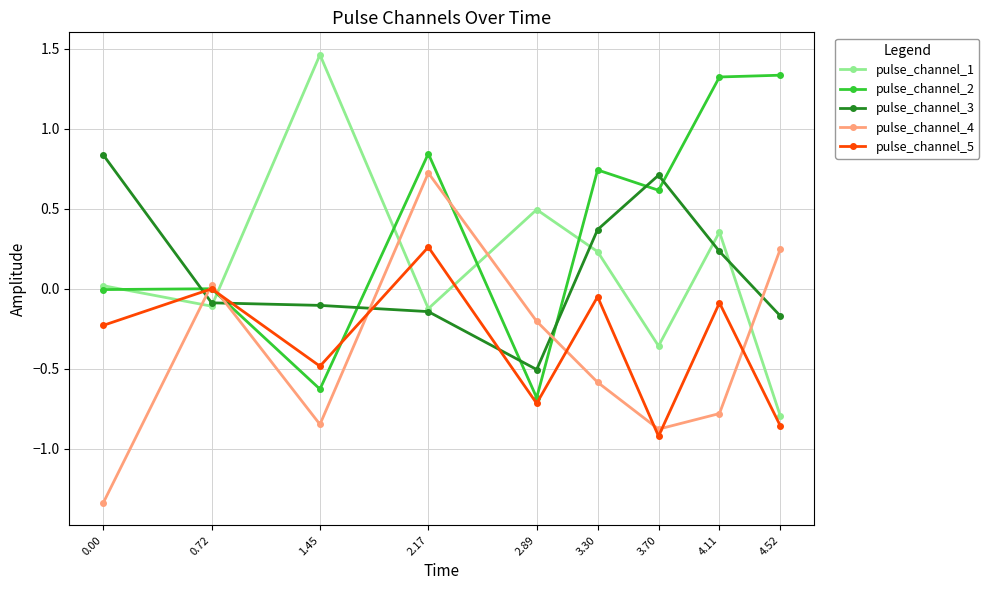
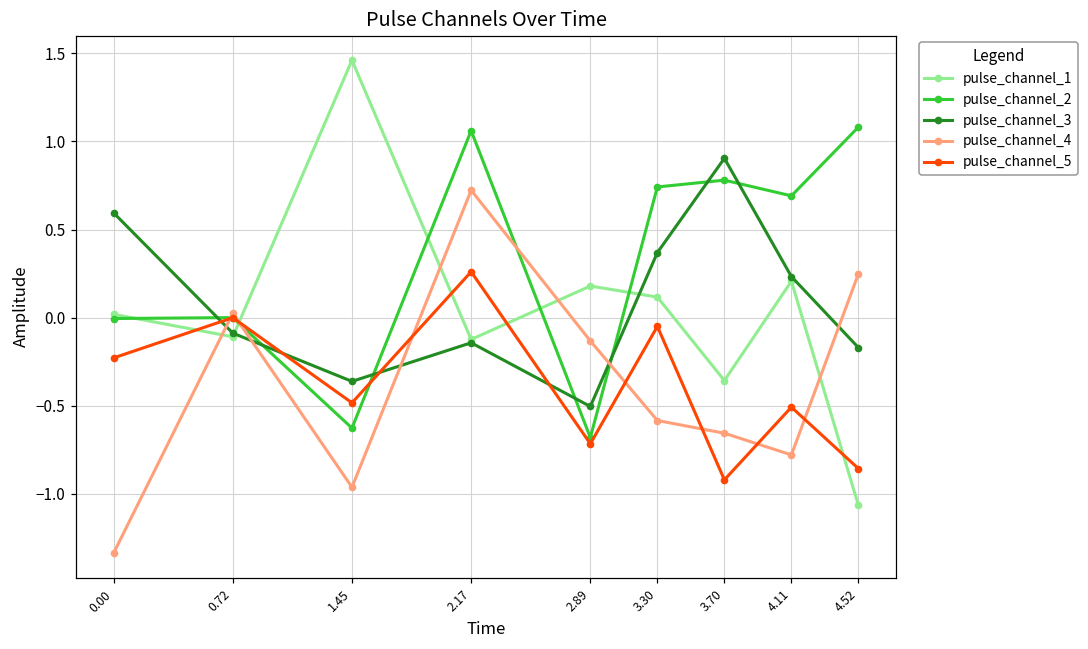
  {
    "pulse_channel_1": {
      "0.00": 0.02,
      "0.72": -0.11,
      "1.45": 1.46,
      "2.17": -0.12,
-     "2.89": 0.49,
-     "3.30": 0.23,
+     "2.89": 0.18,
+     "3.30": 0.12,
      "3.70": -0.36,
-     "4.11": 0.35,
-     "4.52": -0.80
+     "4.11": 0.21,
+     "4.52": -1.07
    },
    "pulse_channel_2": {
      "0.00": -0.01,
      "1.45": -0.63,
-     "2.17": 0.84,
+     "2.17": 1.06,
      "2.89": -0.68,
      "3.30": 0.74,
-     "3.70": 0.61,
-     "4.11": 1.32,
-     "4.52": 1.33
+     "3.70": 0.78,
+     "4.11": 0.69,
+     "4.52": 1.08
    },
    "pulse_channel_3": {
-     "0.00": 0.84,
+     "0.00": 0.59,
      "0.72": -0.09,
-     "1.45": -0.10,
+     "1.45": -0.36,
      "2.17": -0.14,
      "2.89": -0.50,
      "3.30": 0.37,
-     "3.70": 0.71,
+     "3.70": 0.90,
      "4.11": 0.23,
      "4.52": -0.17
    },
    "pulse_channel_4": {
      "0.00": -1.34,
      "0.72": 0.02,
-     "1.45": -0.85,
+     "1.45": -0.96,
      "2.17": 0.72,
-     "2.89": -0.20,
+     "2.89": -0.13,
      "3.30": -0.58,
-     "3.70": -0.88,
+     "3.70": -0.66,
      "4.11": -0.78,
      "4.52": 0.25
    },
    "pulse_channel_5": {
      "0.00": -0.23,
      "1.45": -0.48,
      "2.17": 0.26,
      "2.89": -0.72,
      "3.30": -0.05,
      "3.70": -0.92,
-     "4.11": -0.09,
+     "4.11": -0.51,
      "4.52": -0.86
    }
  }
